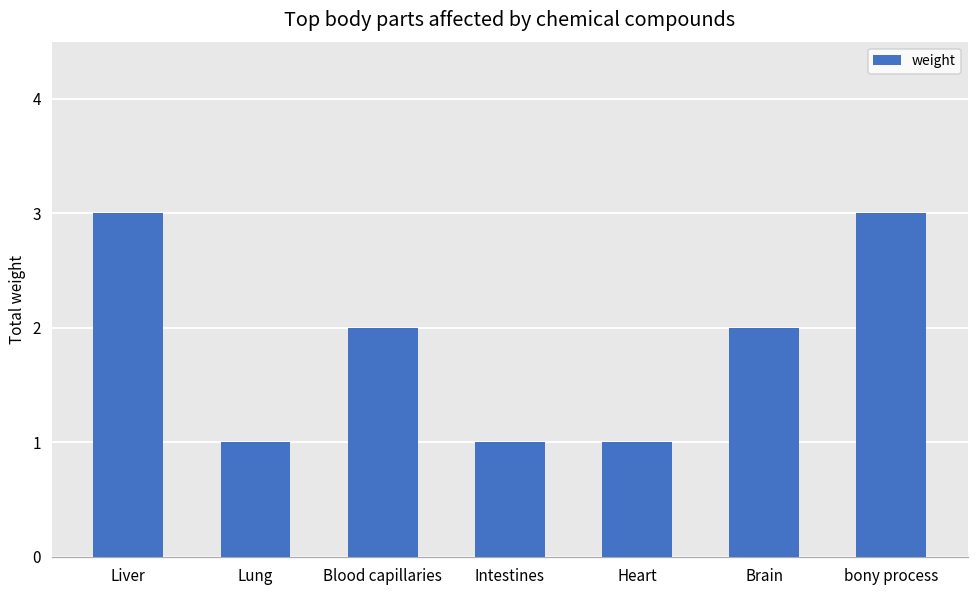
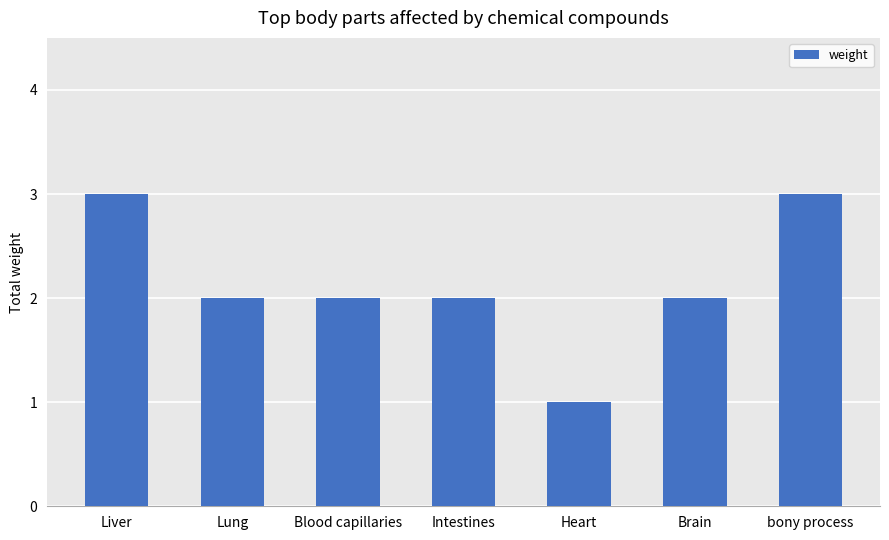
  {
    "Liver": 3,
-   "Lung": 1,
+   "Lung": 2,
    "Blood capillaries": 2,
-   "Intestines": 1,
+   "Intestines": 2,
    "Heart": 1,
    "Brain": 2,
    "bony process": 3
  }
